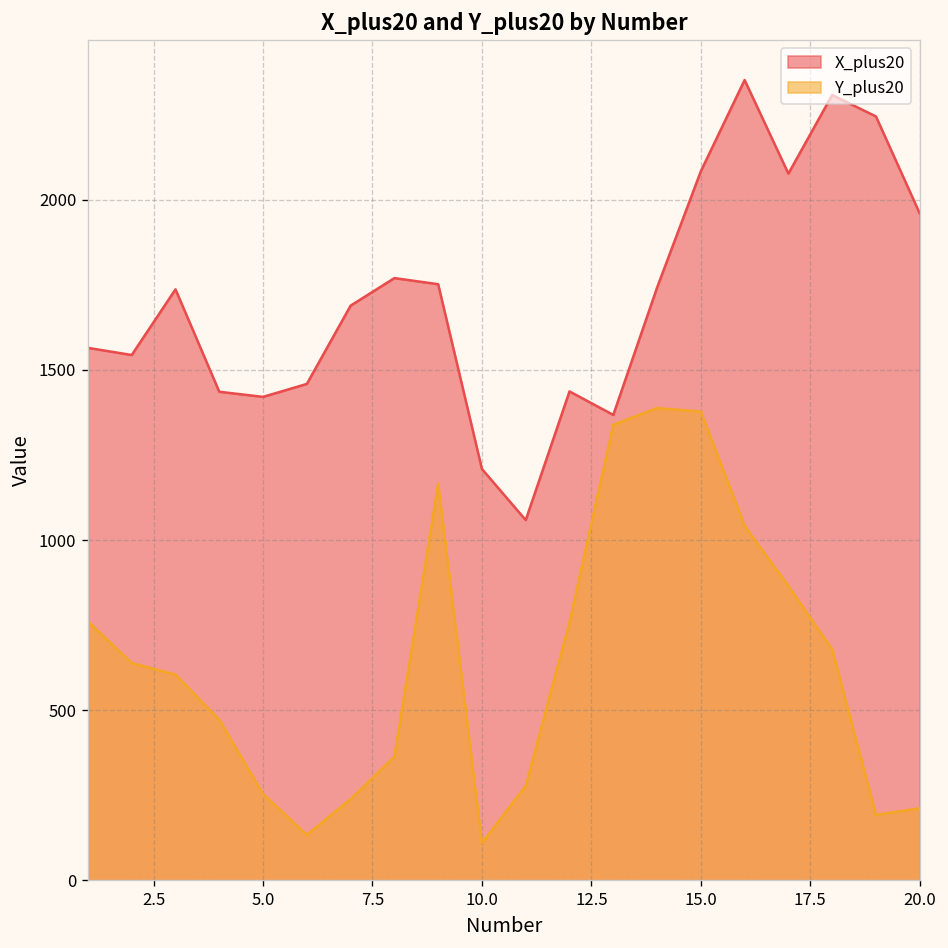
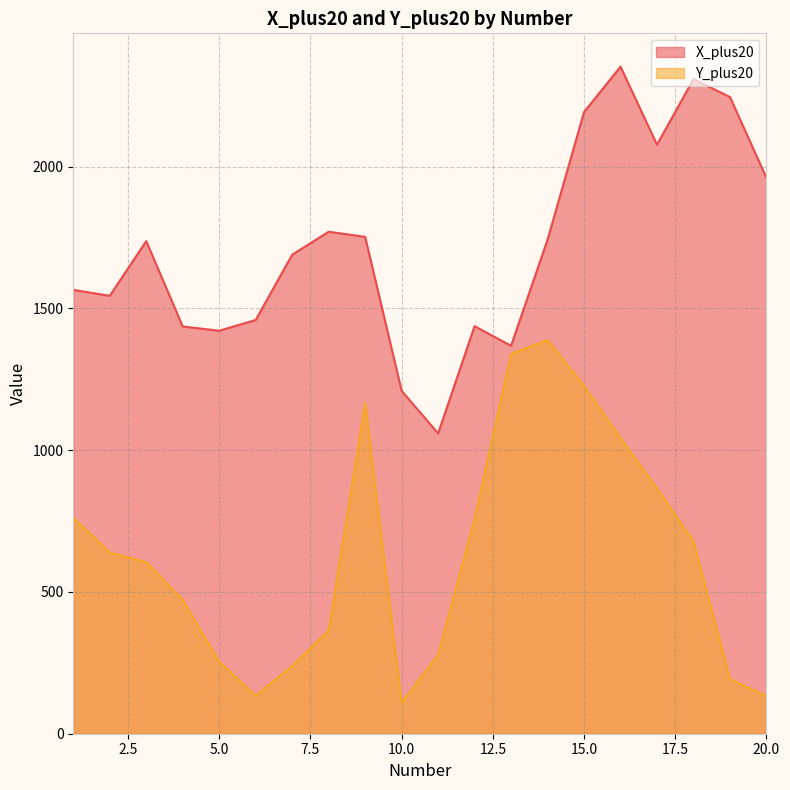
  {
    "X_plus20": {
      "5.0": 1420,
      "10.0": 1210,
-     "15.0": 2080,
+     "15.0": 2190,
      "20.0": 1960
    },
    "Y_plus20": {
      "5.0": 250,
      "10.0": 110,
-     "15.0": 1380,
-     "20.0": 210
+     "15.0": 1230,
+     "20.0": 130
    }
  }
